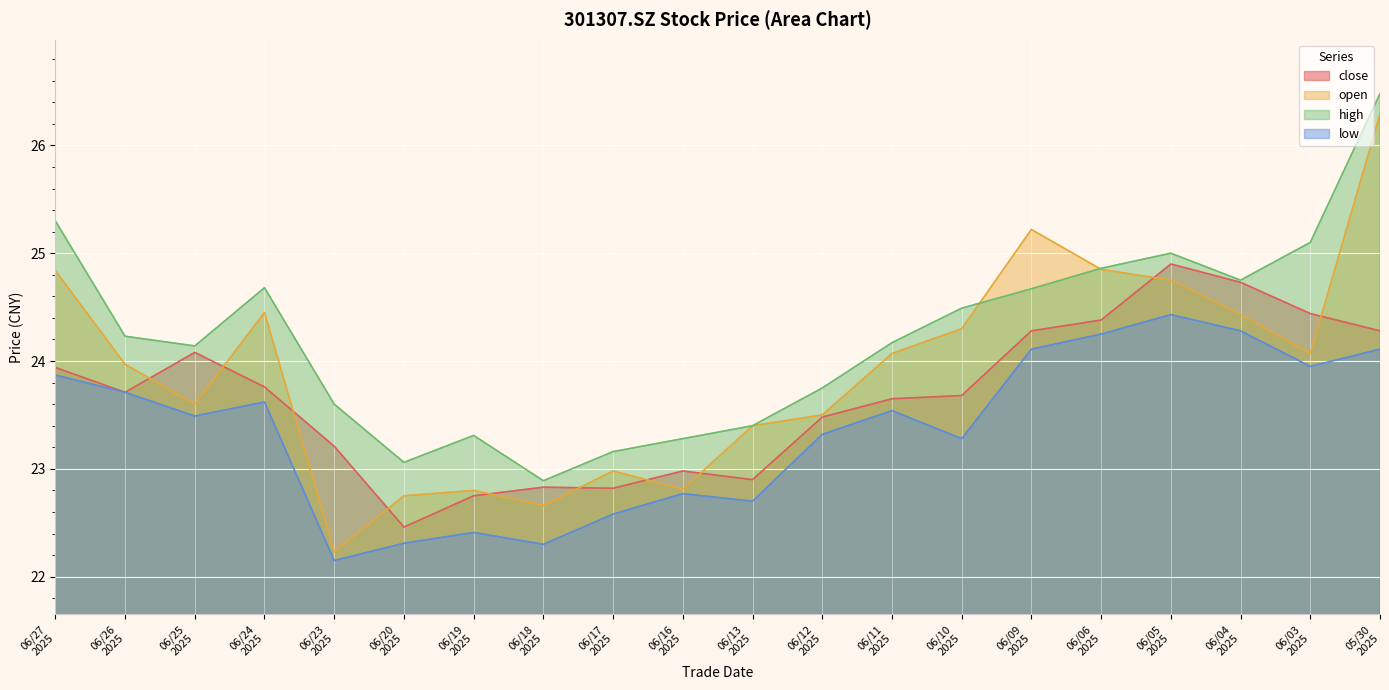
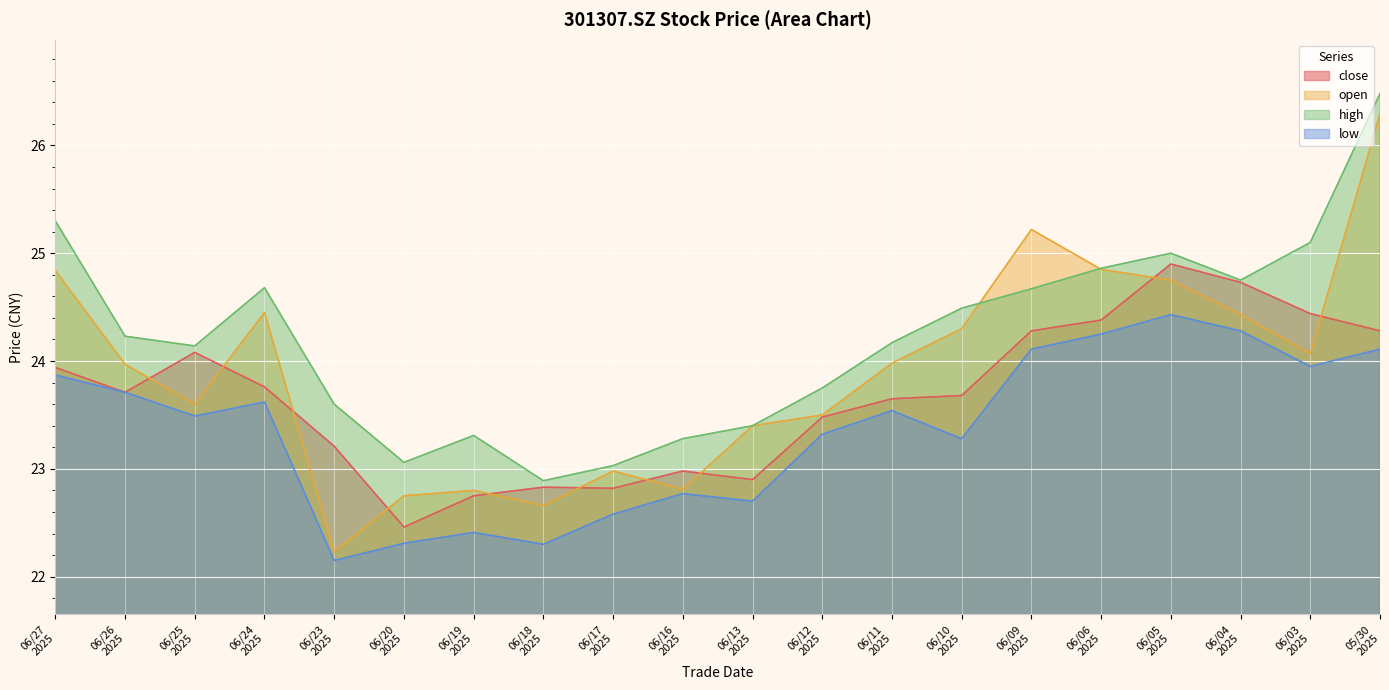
  {
    "close": {
      "06/27 2025": 23.94,
      "06/25 2025": 24.08,
      "06/24 2025": 23.76,
      "06/23 2025": 23.21,
      "06/20 2025": 22.46,
      "06/19 2025": 22.75,
      "06/18 2025": 22.83,
      "06/17 2025": 22.82,
      "06/16 2025": 22.98,
      "06/13 2025": 22.90,
      "06/11 2025": 23.65,
      "06/10 2025": 23.68,
      "06/09 2025": 24.28,
      "06/06 2025": 24.38,
      "06/05 2025": 24.90,
      "06/03 2025": 24.44,
      "05/30 2025": 24.28
    },
    "open": {
      "06/27 2025": 24.84,
      "06/26 2025": 23.97,
      "06/25 2025": 23.60,
      "06/24 2025": 24.45,
      "06/23 2025": 22.23,
      "06/20 2025": 22.75,
      "06/19 2025": 22.80,
      "06/18 2025": 22.66,
      "06/17 2025": 22.98,
      "06/16 2025": 22.81,
-     "06/11 2025": 24.07,
+     "06/11 2025": 23.98,
      "06/10 2025": 24.30,
      "06/09 2025": 25.22,
      "06/05 2025": 24.75,
      "06/04 2025": 24.43,
      "06/03 2025": 24.07,
      "05/30 2025": 26.29
    },
    "high": {
      "06/27 2025": 25.30,
      "06/26 2025": 24.23,
      "06/25 2025": 24.14,
      "06/24 2025": 24.68,
      "06/23 2025": 23.60,
      "06/20 2025": 23.06,
      "06/19 2025": 23.31,
      "06/18 2025": 22.89,
-     "06/17 2025": 23.16,
+     "06/17 2025": 23.03,
      "06/16 2025": 23.28,
      "06/12 2025": 23.75,
      "06/11 2025": 24.17,
      "06/10 2025": 24.49,
      "06/09 2025": 24.67,
      "06/05 2025": 25.00,
      "06/03 2025": 25.10,
      "05/30 2025": 26.48
    },
    "low": {
      "06/27 2025": 23.87,
      "06/25 2025": 23.49,
      "06/24 2025": 23.62,
      "06/23 2025": 22.15,
      "06/20 2025": 22.31,
      "06/19 2025": 22.41,
      "06/18 2025": 22.30,
      "06/17 2025": 22.58,
      "06/16 2025": 22.77,
      "06/13 2025": 22.70,
      "06/12 2025": 23.32,
      "06/11 2025": 23.54,
      "06/10 2025": 23.28,
      "06/09 2025": 24.11,
      "06/06 2025": 24.25,
      "06/05 2025": 24.43,
      "06/04 2025": 24.28,
      "06/03 2025": 23.95,
      "05/30 2025": 24.11
    }
  }
